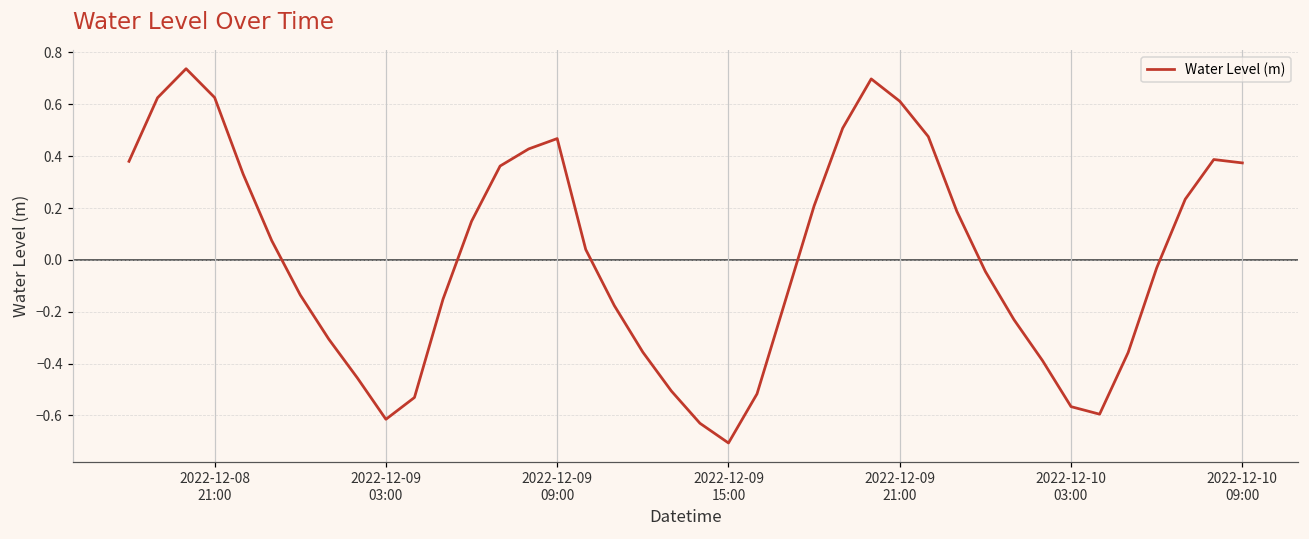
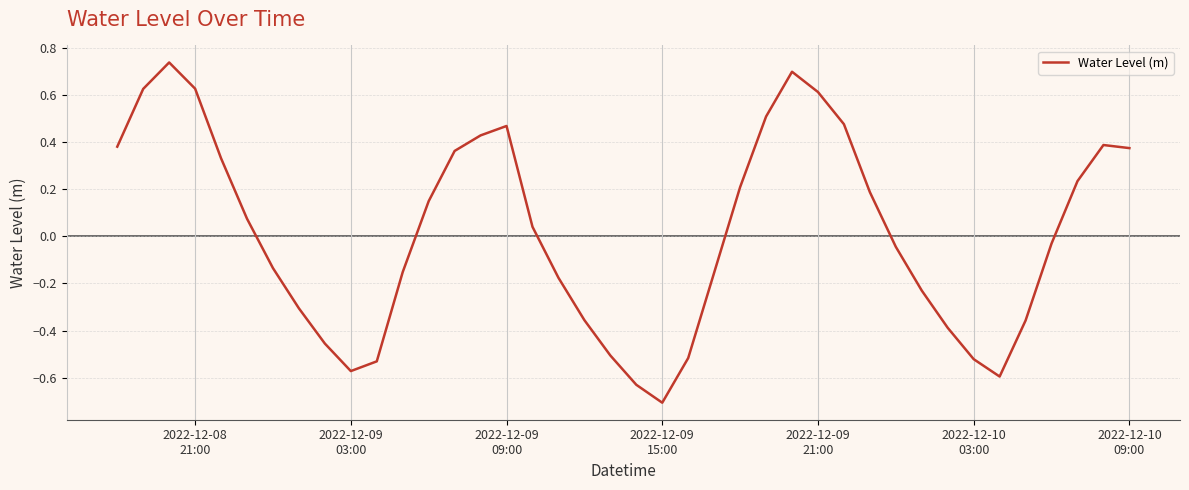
  {
    "2022-12-08 21:00": 0.63,
-   "2022-12-09 03:00": -0.61,
+   "2022-12-09 03:00": -0.57,
    "2022-12-09 09:00": 0.47,
    "2022-12-09 15:00": -0.71,
    "2022-12-09 21:00": 0.61,
-   "2022-12-10 03:00": -0.57,
+   "2022-12-10 03:00": -0.52,
    "2022-12-10 09:00": 0.37
  }
